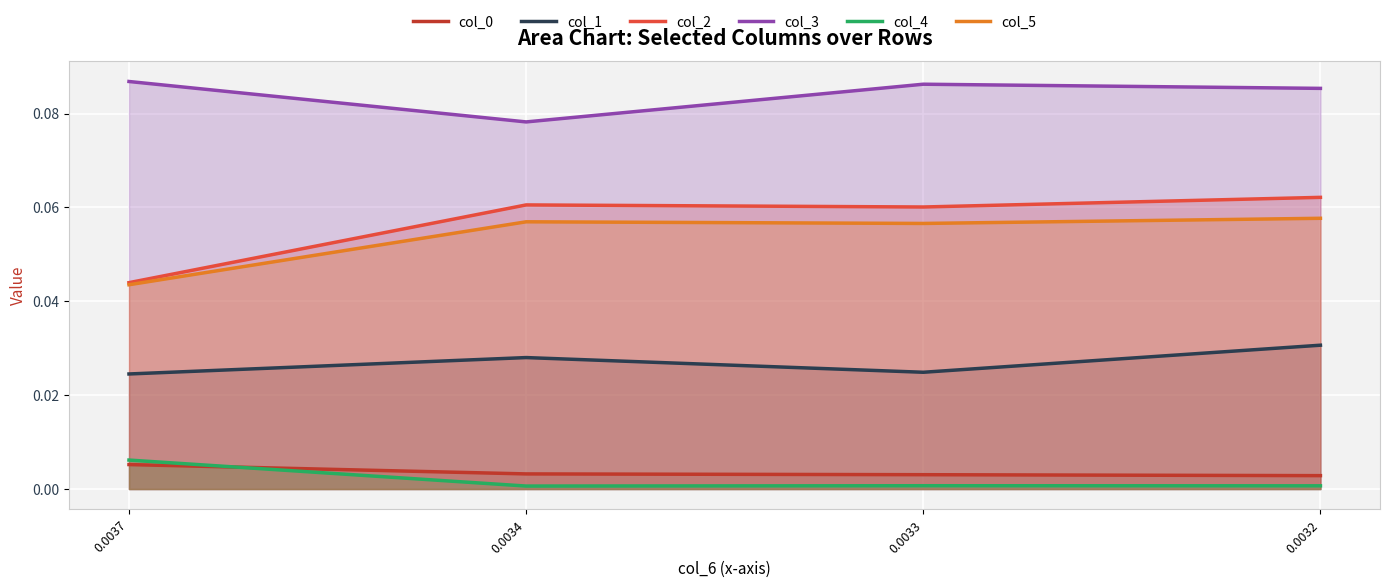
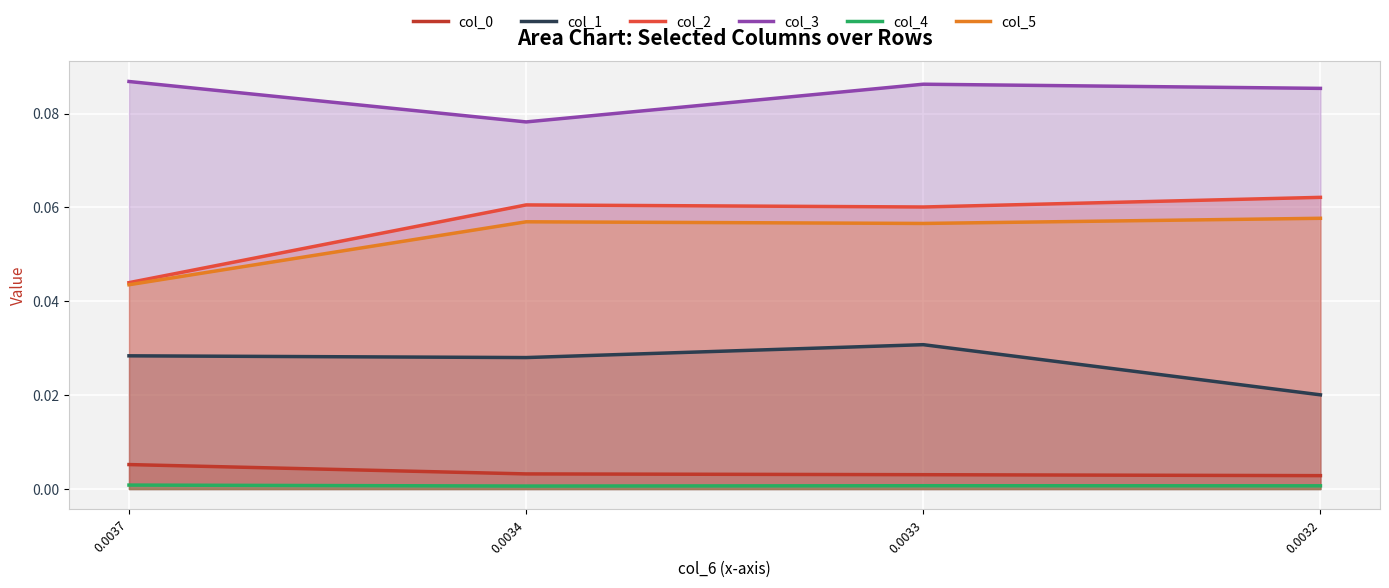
  {
    "col_1": {
-     "0.0037": 0.025,
+     "0.0037": 0.028,
      "0.0034": 0.028,
-     "0.0033": 0.025,
-     "0.0032": 0.031
+     "0.0033": 0.031,
+     "0.0032": 0.020
    },
    "col_3": {
      "0.0037": 0.087,
      "0.0034": 0.078,
      "0.0033": 0.086,
      "0.0032": 0.085
    },
    "col_4": {
-     "0.0037": 0.006,
+     "0.0037": 0.001,
      "0.0034": 0.001,
      "0.0033": 0.001,
      "0.0032": 0.001
    }
  }
